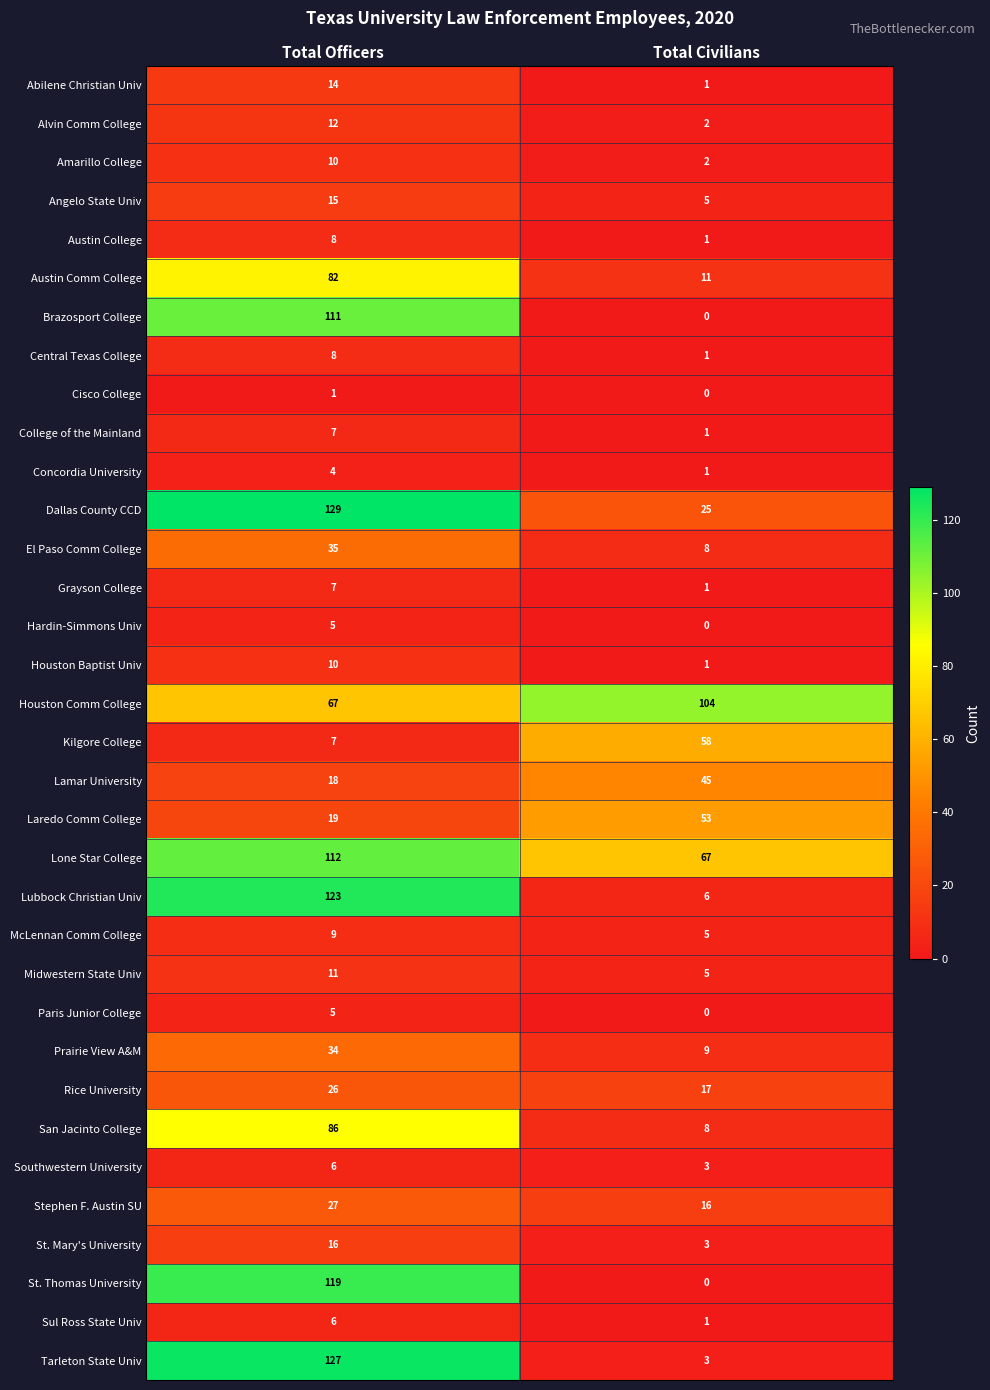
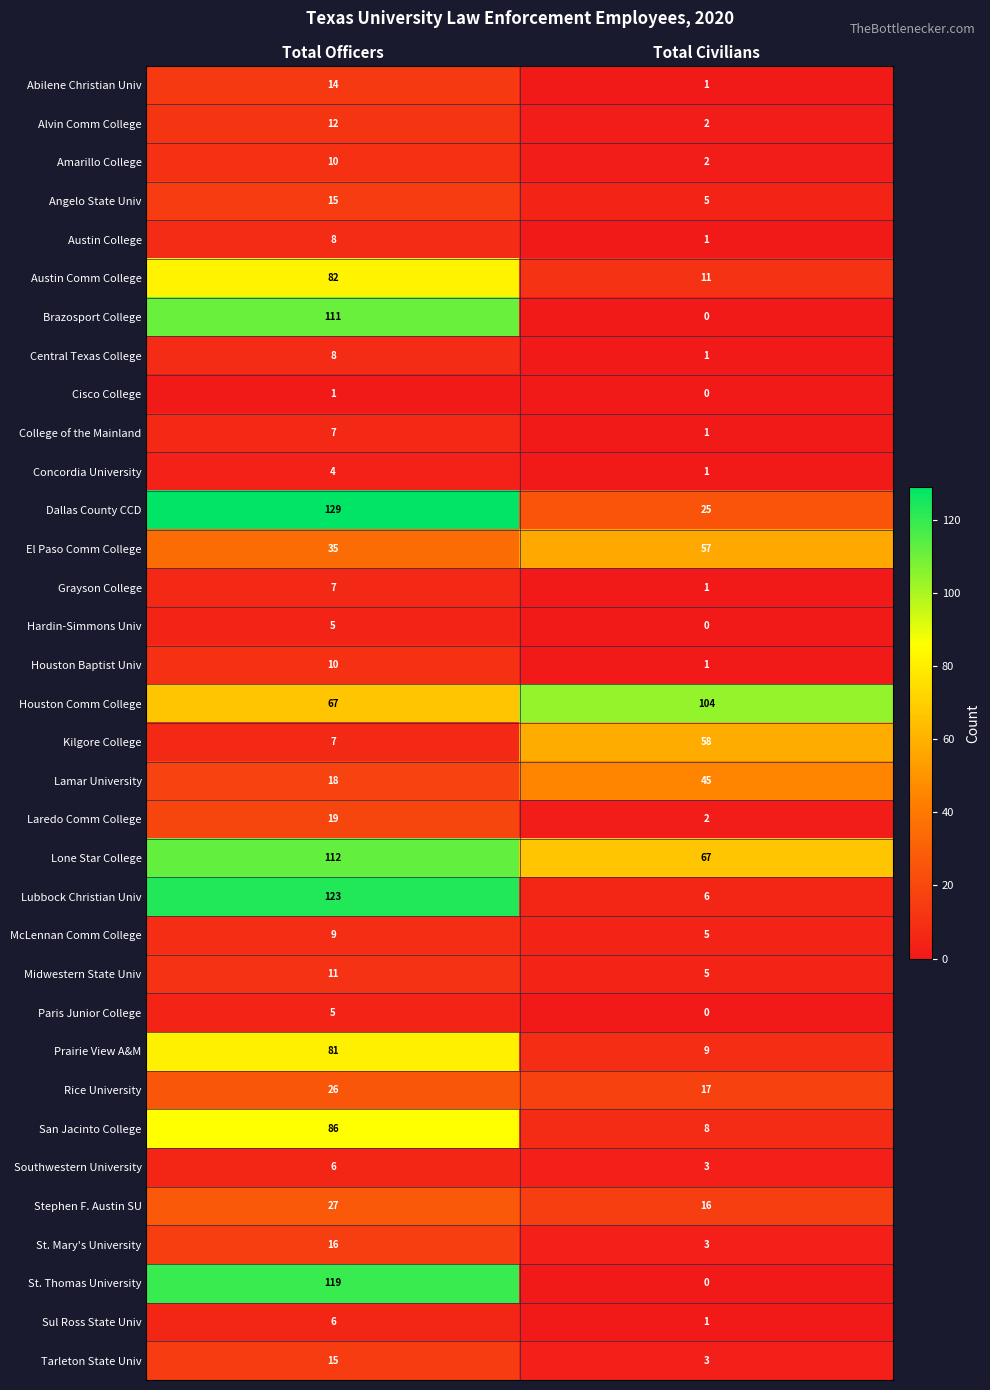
  {
    "Abilene Christian Univ": {
      "Total Officers": 14,
      "Total Civilians": 1
    },
    "Alvin Comm College": {
      "Total Officers": 12,
      "Total Civilians": 2
    },
    "Amarillo College": {
      "Total Officers": 10,
      "Total Civilians": 2
    },
    "Angelo State Univ": {
      "Total Officers": 15,
      "Total Civilians": 5
    },
    "Austin College": {
      "Total Officers": 8,
      "Total Civilians": 1
    },
    "Austin Comm College": {
      "Total Officers": 82,
      "Total Civilians": 11
    },
    "Brazosport College": {
      "Total Officers": 111,
      "Total Civilians": 0
    },
    "Central Texas College": {
      "Total Officers": 8,
      "Total Civilians": 1
    },
    "Cisco College": {
      "Total Officers": 1,
      "Total Civilians": 0
    },
    "College of the Mainland": {
      "Total Officers": 7,
      "Total Civilians": 1
    },
    "Concordia University": {
      "Total Officers": 4,
      "Total Civilians": 1
    },
    "Dallas County CCD": {
      "Total Officers": 129,
      "Total Civilians": 25
    },
    "El Paso Comm College": {
      "Total Officers": 35,
-     "Total Civilians": 8
+     "Total Civilians": 57
    },
    "Grayson College": {
      "Total Officers": 7,
      "Total Civilians": 1
    },
    "Hardin-Simmons Univ": {
      "Total Officers": 5,
      "Total Civilians": 0
    },
    "Houston Baptist Univ": {
      "Total Officers": 10,
      "Total Civilians": 1
    },
    "Houston Comm College": {
      "Total Officers": 67,
      "Total Civilians": 104
    },
    "Kilgore College": {
      "Total Officers": 7,
      "Total Civilians": 58
    },
    "Lamar University": {
      "Total Officers": 18,
      "Total Civilians": 45
    },
    "Laredo Comm College": {
      "Total Officers": 19,
-     "Total Civilians": 53
+     "Total Civilians": 2
    },
    "Lone Star College": {
      "Total Officers": 112,
      "Total Civilians": 67
    },
    "Lubbock Christian Univ": {
      "Total Officers": 123,
      "Total Civilians": 6
    },
    "McLennan Comm College": {
      "Total Officers": 9,
      "Total Civilians": 5
    },
    "Midwestern State Univ": {
      "Total Officers": 11,
      "Total Civilians": 5
    },
    "Paris Junior College": {
      "Total Officers": 5,
      "Total Civilians": 0
    },
    "Prairie View A&M": {
-     "Total Officers": 34,
+     "Total Officers": 81,
      "Total Civilians": 9
    },
    "Rice University": {
      "Total Officers": 26,
      "Total Civilians": 17
    },
    "San Jacinto College": {
      "Total Officers": 86,
      "Total Civilians": 8
    },
    "Southwestern University": {
      "Total Officers": 6,
      "Total Civilians": 3
    },
    "Stephen F. Austin SU": {
      "Total Officers": 27,
      "Total Civilians": 16
    },
    "St. Mary's University": {
      "Total Officers": 16,
      "Total Civilians": 3
    },
    "St. Thomas University": {
      "Total Officers": 119,
      "Total Civilians": 0
    },
    "Sul Ross State Univ": {
      "Total Officers": 6,
      "Total Civilians": 1
    },
    "Tarleton State Univ": {
-     "Total Officers": 127,
+     "Total Officers": 15,
      "Total Civilians": 3
    }
  }
